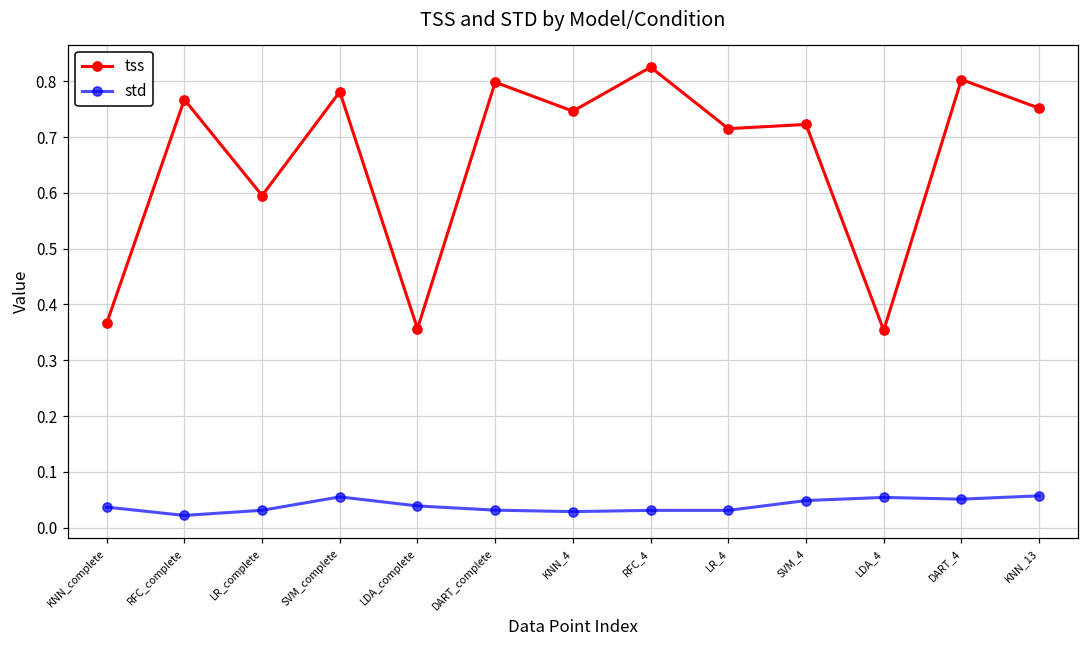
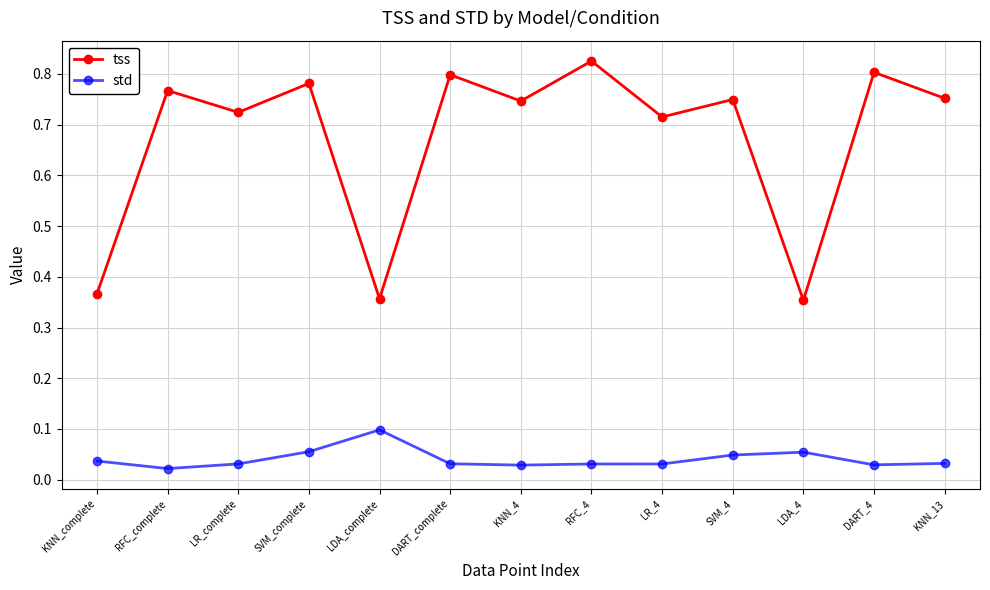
  {
    "tss": {
      "KNN_complete": 0.37,
      "RFC_complete": 0.77,
-     "LR_complete": 0.60,
+     "LR_complete": 0.72,
      "SVM_complete": 0.78,
      "LDA_complete": 0.36,
      "DART_complete": 0.80,
      "KNN_4": 0.75,
      "RFC_4": 0.83,
      "LR_4": 0.72,
-     "SVM_4": 0.72,
+     "SVM_4": 0.75,
      "LDA_4": 0.35,
      "DART_4": 0.80,
      "KNN_13": 0.75
    },
    "std": {
      "KNN_complete": 0.04,
      "RFC_complete": 0.02,
      "LR_complete": 0.03,
      "SVM_complete": 0.06,
-     "LDA_complete": 0.04,
+     "LDA_complete": 0.10,
      "DART_complete": 0.03,
      "KNN_4": 0.03,
      "RFC_4": 0.03,
      "LR_4": 0.03,
      "SVM_4": 0.05,
      "LDA_4": 0.05,
-     "DART_4": 0.05,
-     "KNN_13": 0.06
+     "DART_4": 0.03,
+     "KNN_13": 0.03
    }
  }
